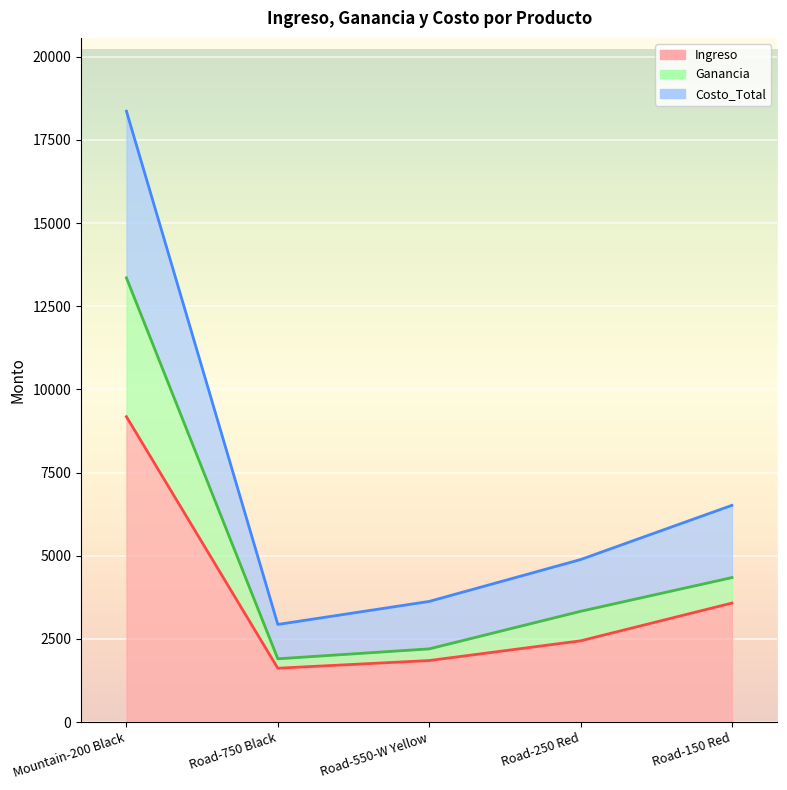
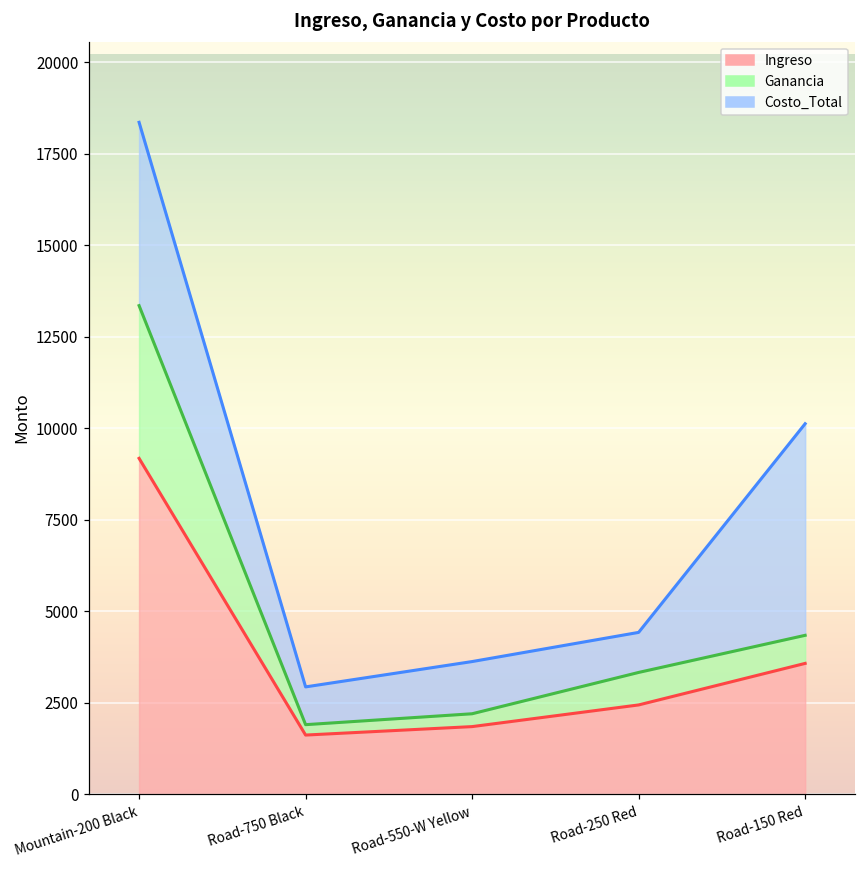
  {
    "Ingreso": {
      "Mountain-200 Black": 9200,
      "Road-750 Black": 1600,
      "Road-550-W Yellow": 1900,
      "Road-250 Red": 2400,
      "Road-150 Red": 3600
    },
    "Ganancia": {
      "Mountain-200 Black": 4200,
      "Road-750 Black": 300,
      "Road-550-W Yellow": 400,
      "Road-250 Red": 900,
      "Road-150 Red": 800
    },
    "Costo_Total": {
      "Mountain-200 Black": 5000,
      "Road-750 Black": 1000,
      "Road-550-W Yellow": 1400,
-     "Road-250 Red": 1600,
-     "Road-150 Red": 2200
+     "Road-250 Red": 1100,
+     "Road-150 Red": 5800
    }
  }
